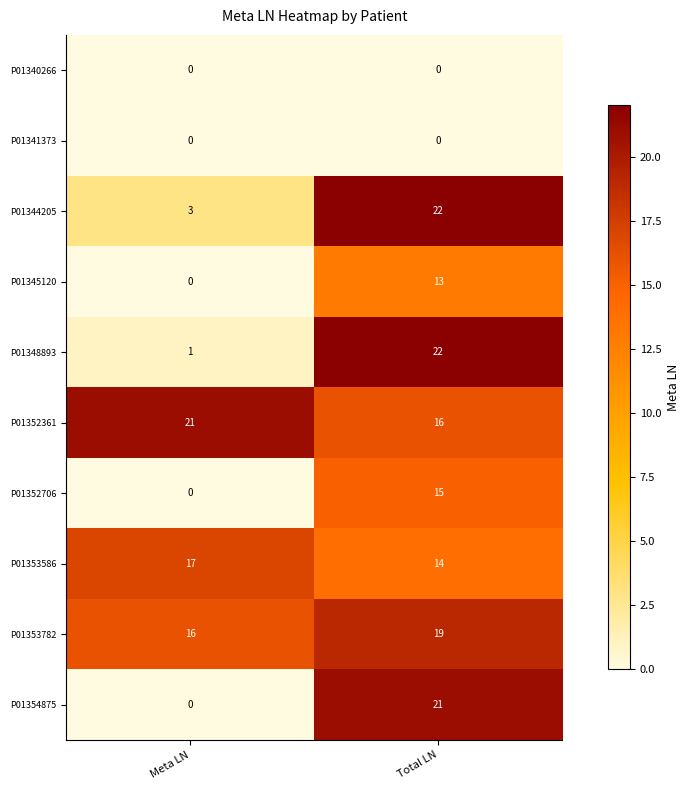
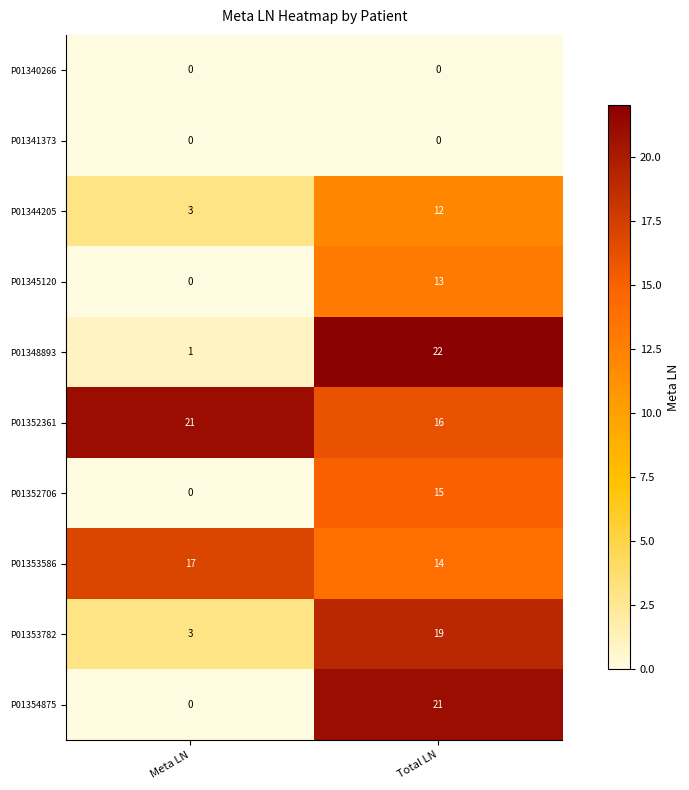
  {
    "P01340266": {
      "Meta LN": 0,
      "Total LN": 0
    },
    "P01341373": {
      "Meta LN": 0,
      "Total LN": 0
    },
    "P01344205": {
      "Meta LN": 3,
-     "Total LN": 22
+     "Total LN": 12
    },
    "P01345120": {
      "Meta LN": 0,
      "Total LN": 13
    },
    "P01348893": {
      "Meta LN": 1,
      "Total LN": 22
    },
    "P01352361": {
      "Meta LN": 21,
      "Total LN": 16
    },
    "P01352706": {
      "Meta LN": 0,
      "Total LN": 15
    },
    "P01353586": {
      "Meta LN": 17,
      "Total LN": 14
    },
    "P01353782": {
-     "Meta LN": 16,
+     "Meta LN": 3,
      "Total LN": 19
    },
    "P01354875": {
      "Meta LN": 0,
      "Total LN": 21
    }
  }
